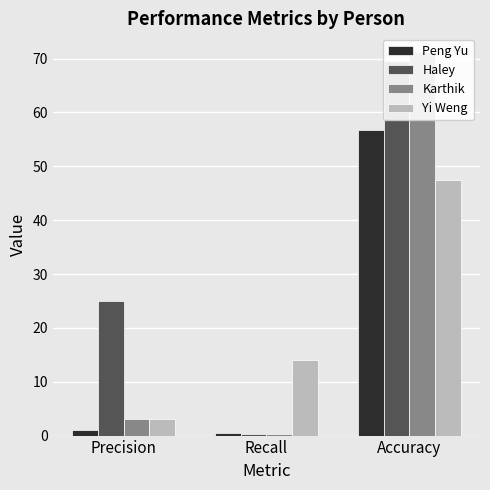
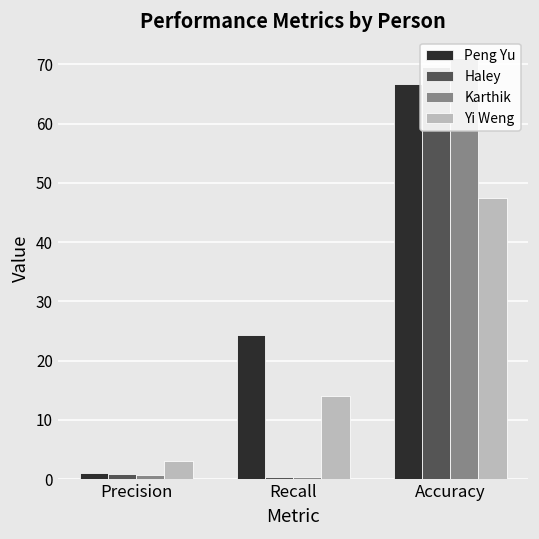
  {
    "Peng Yu": {
      "Precision": 1,
-     "Recall": 1,
-     "Accuracy": 57
+     "Recall": 24,
+     "Accuracy": 67
    },
    "Haley": {
-     "Precision": 25
+     "Precision": 1
    },
    "Karthik": {
-     "Precision": 3
+     "Precision": 1
    },
    "Yi Weng": {
      "Precision": 3,
      "Recall": 14,
      "Accuracy": 47
    }
  }
